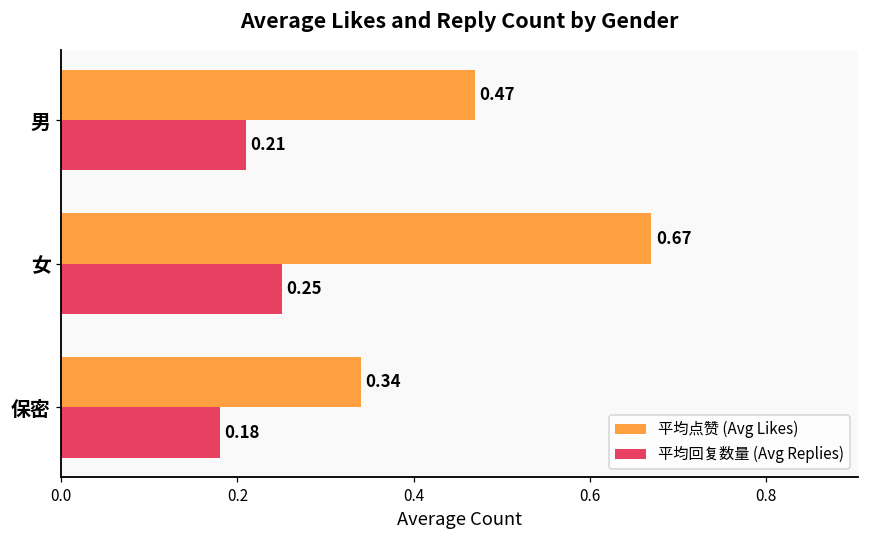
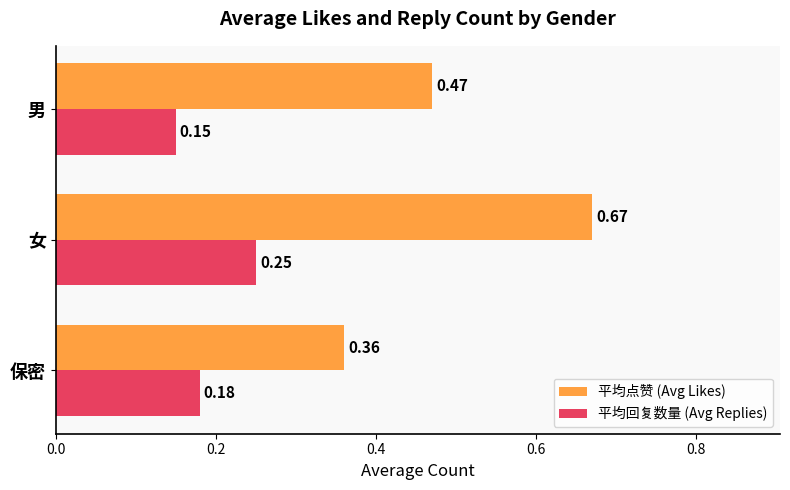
  {
    "平均点赞 (Avg Likes)": {
      "男": 0.47,
      "女": 0.67,
-     "保密": 0.34
+     "保密": 0.36
    },
    "平均回复数量 (Avg Replies)": {
-     "男": 0.21,
+     "男": 0.15,
      "女": 0.25,
      "保密": 0.18
    }
  }
